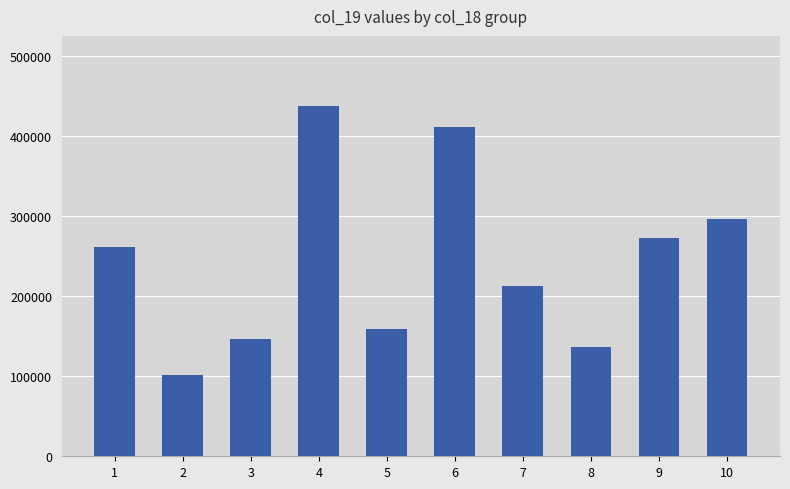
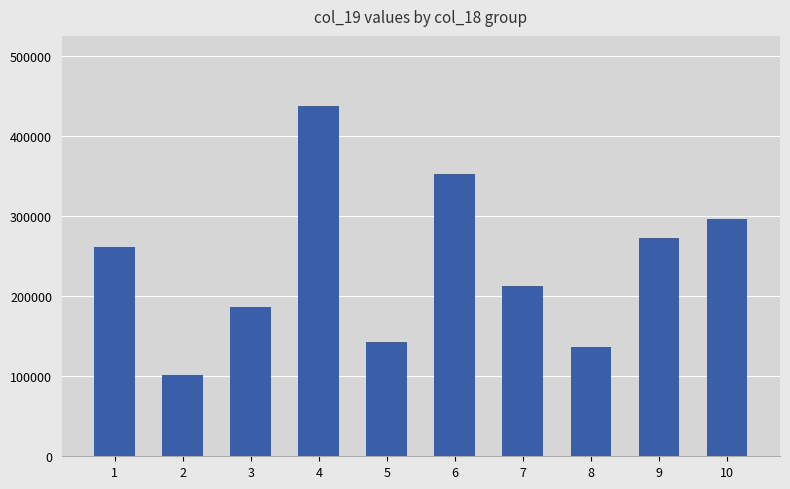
  {
    "1": 260000,
    "2": 100000,
-   "3": 150000,
+   "3": 190000,
    "4": 440000,
-   "5": 160000,
-   "6": 410000,
+   "5": 140000,
+   "6": 350000,
    "7": 210000,
    "8": 140000,
    "9": 270000,
    "10": 300000
  }
